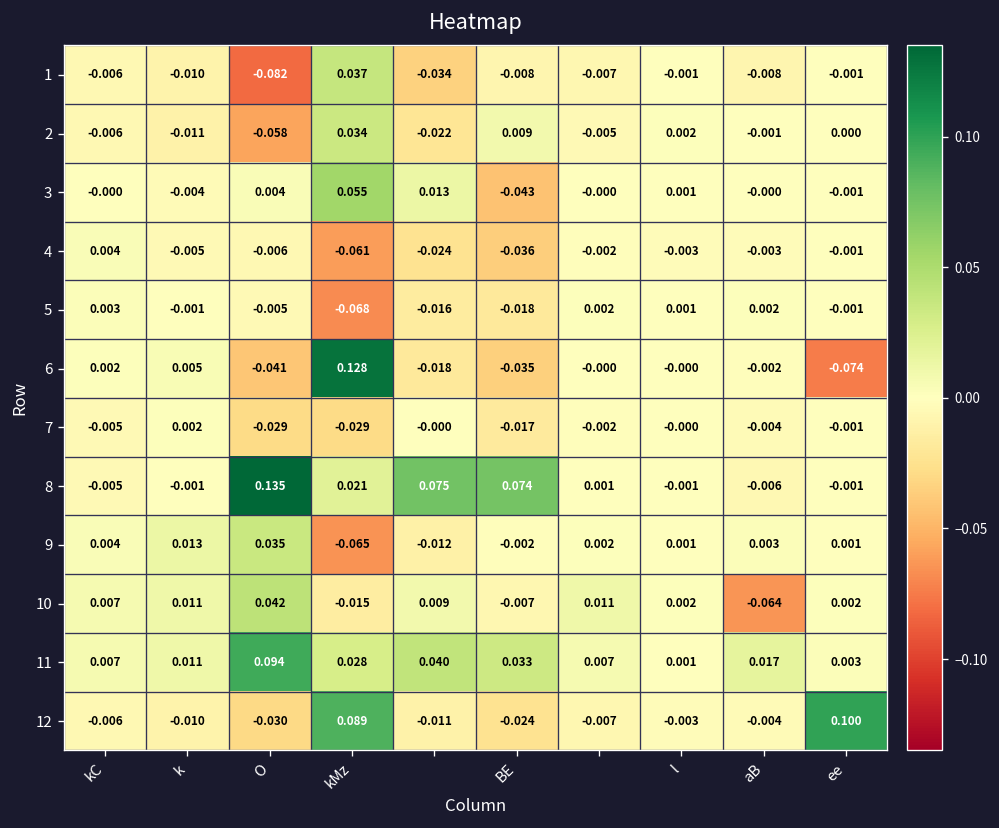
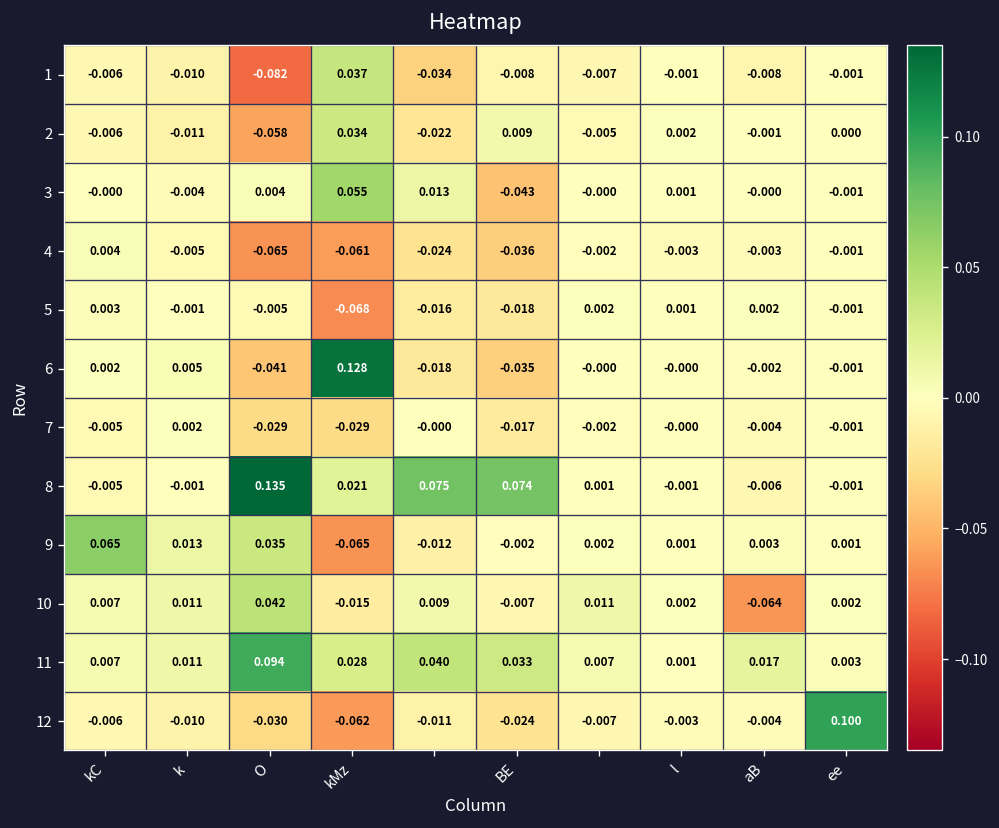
  {
    "1": {
      "kC": -0.006,
      "k": -0.010,
      "O": -0.082,
      "kMz": 0.037,
      "BE": -0.008,
      "l": -0.001,
      "aB": -0.008,
      "ee": -0.001
    },
    "2": {
      "kC": -0.006,
      "k": -0.011,
      "O": -0.058,
      "kMz": 0.034,
      "BE": 0.009,
      "l": 0.002,
      "aB": -0.001,
      "ee": 0.000
    },
    "3": {
      "kC": -0.000,
      "k": -0.004,
      "O": 0.004,
      "kMz": 0.055,
      "BE": -0.043,
      "l": 0.001,
      "aB": -0.000,
      "ee": -0.001
    },
    "4": {
      "kC": 0.004,
      "k": -0.005,
-     "O": -0.006,
+     "O": -0.065,
      "kMz": -0.061,
      "BE": -0.036,
      "l": -0.003,
      "aB": -0.003,
      "ee": -0.001
    },
    "5": {
      "kC": 0.003,
      "k": -0.001,
      "O": -0.005,
      "kMz": -0.068,
      "BE": -0.018,
      "l": 0.001,
      "aB": 0.002,
      "ee": -0.001
    },
    "6": {
      "kC": 0.002,
      "k": 0.005,
      "O": -0.041,
      "kMz": 0.128,
      "BE": -0.035,
      "l": -0.000,
      "aB": -0.002,
-     "ee": -0.074
+     "ee": -0.001
    },
    "7": {
      "kC": -0.005,
      "k": 0.002,
      "O": -0.029,
      "kMz": -0.029,
      "BE": -0.017,
      "l": -0.000,
      "aB": -0.004,
      "ee": -0.001
    },
    "8": {
      "kC": -0.005,
      "k": -0.001,
      "O": 0.135,
      "kMz": 0.021,
      "BE": 0.074,
      "l": -0.001,
      "aB": -0.006,
      "ee": -0.001
    },
    "9": {
-     "kC": 0.004,
+     "kC": 0.065,
      "k": 0.013,
      "O": 0.035,
      "kMz": -0.065,
      "BE": -0.002,
      "l": 0.001,
      "aB": 0.003,
      "ee": 0.001
    },
    "10": {
      "kC": 0.007,
      "k": 0.011,
      "O": 0.042,
      "kMz": -0.015,
      "BE": -0.007,
      "l": 0.002,
      "aB": -0.064,
      "ee": 0.002
    },
    "11": {
      "kC": 0.007,
      "k": 0.011,
      "O": 0.094,
      "kMz": 0.028,
      "BE": 0.033,
      "l": 0.001,
      "aB": 0.017,
      "ee": 0.003
    },
    "12": {
      "kC": -0.006,
      "k": -0.010,
      "O": -0.030,
-     "kMz": 0.089,
+     "kMz": -0.062,
      "BE": -0.024,
      "l": -0.003,
      "aB": -0.004,
      "ee": 0.100
    }
  }
